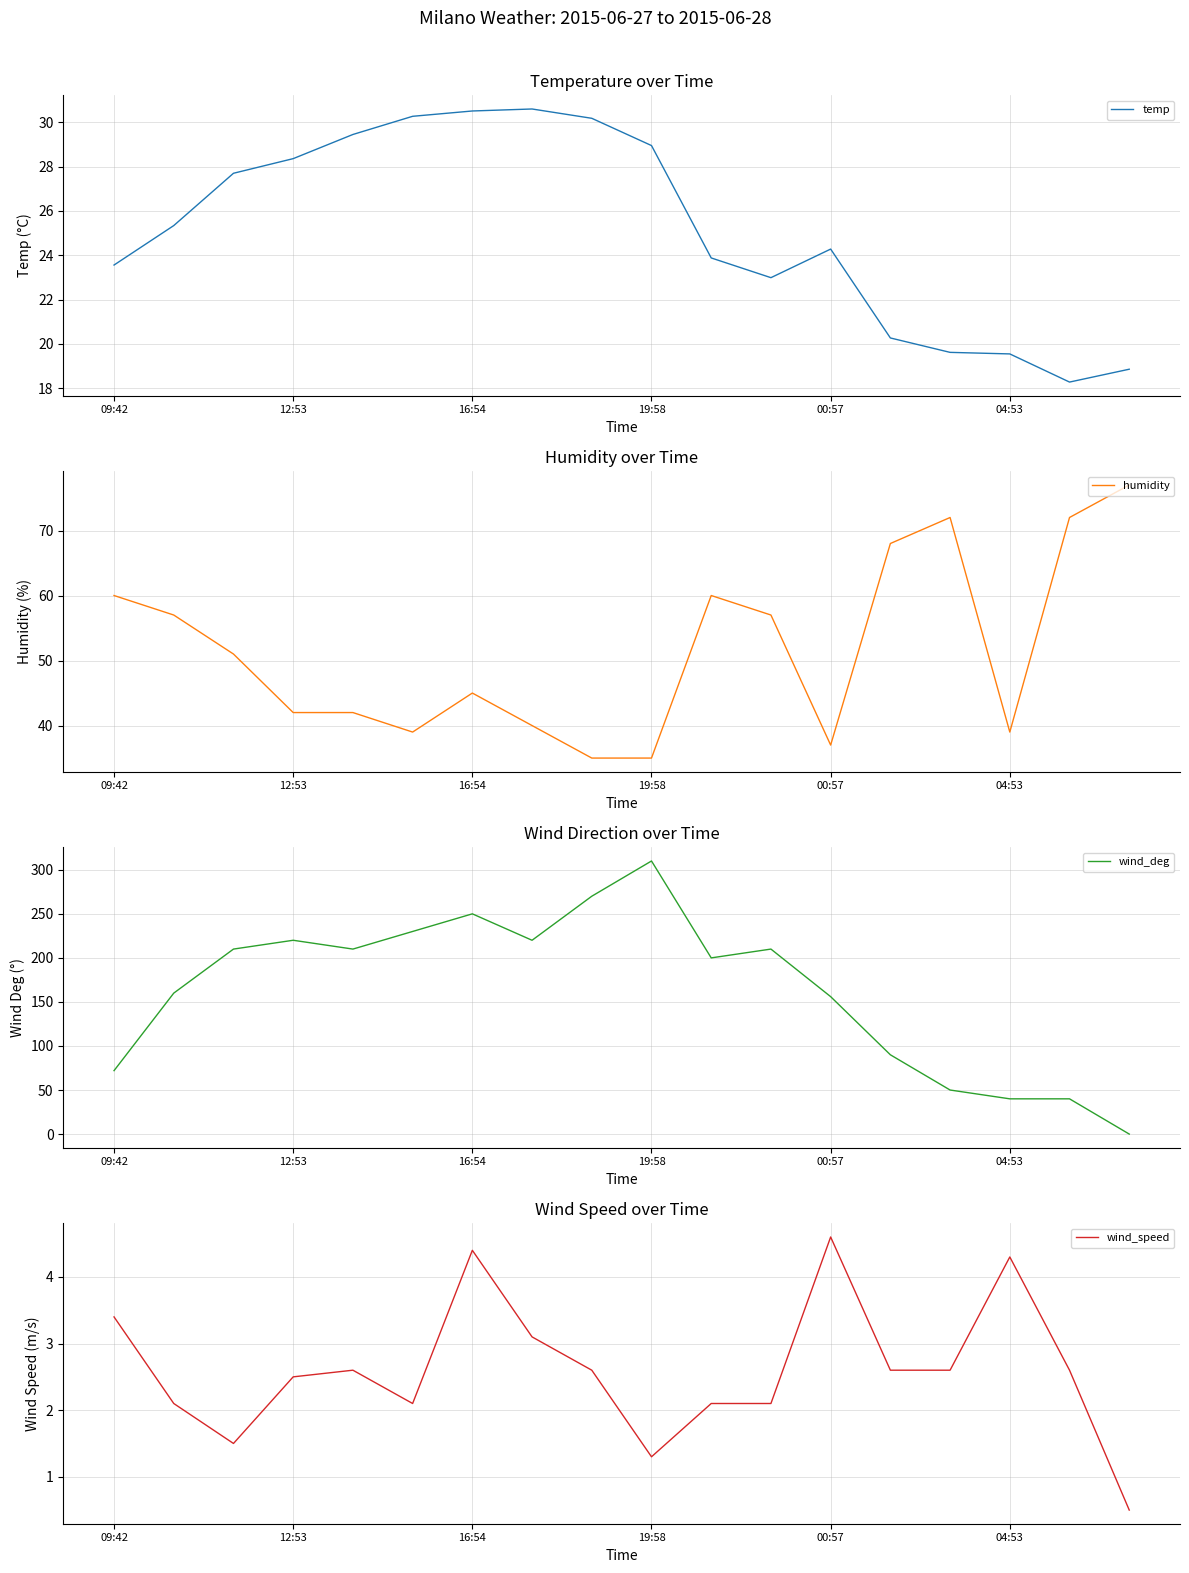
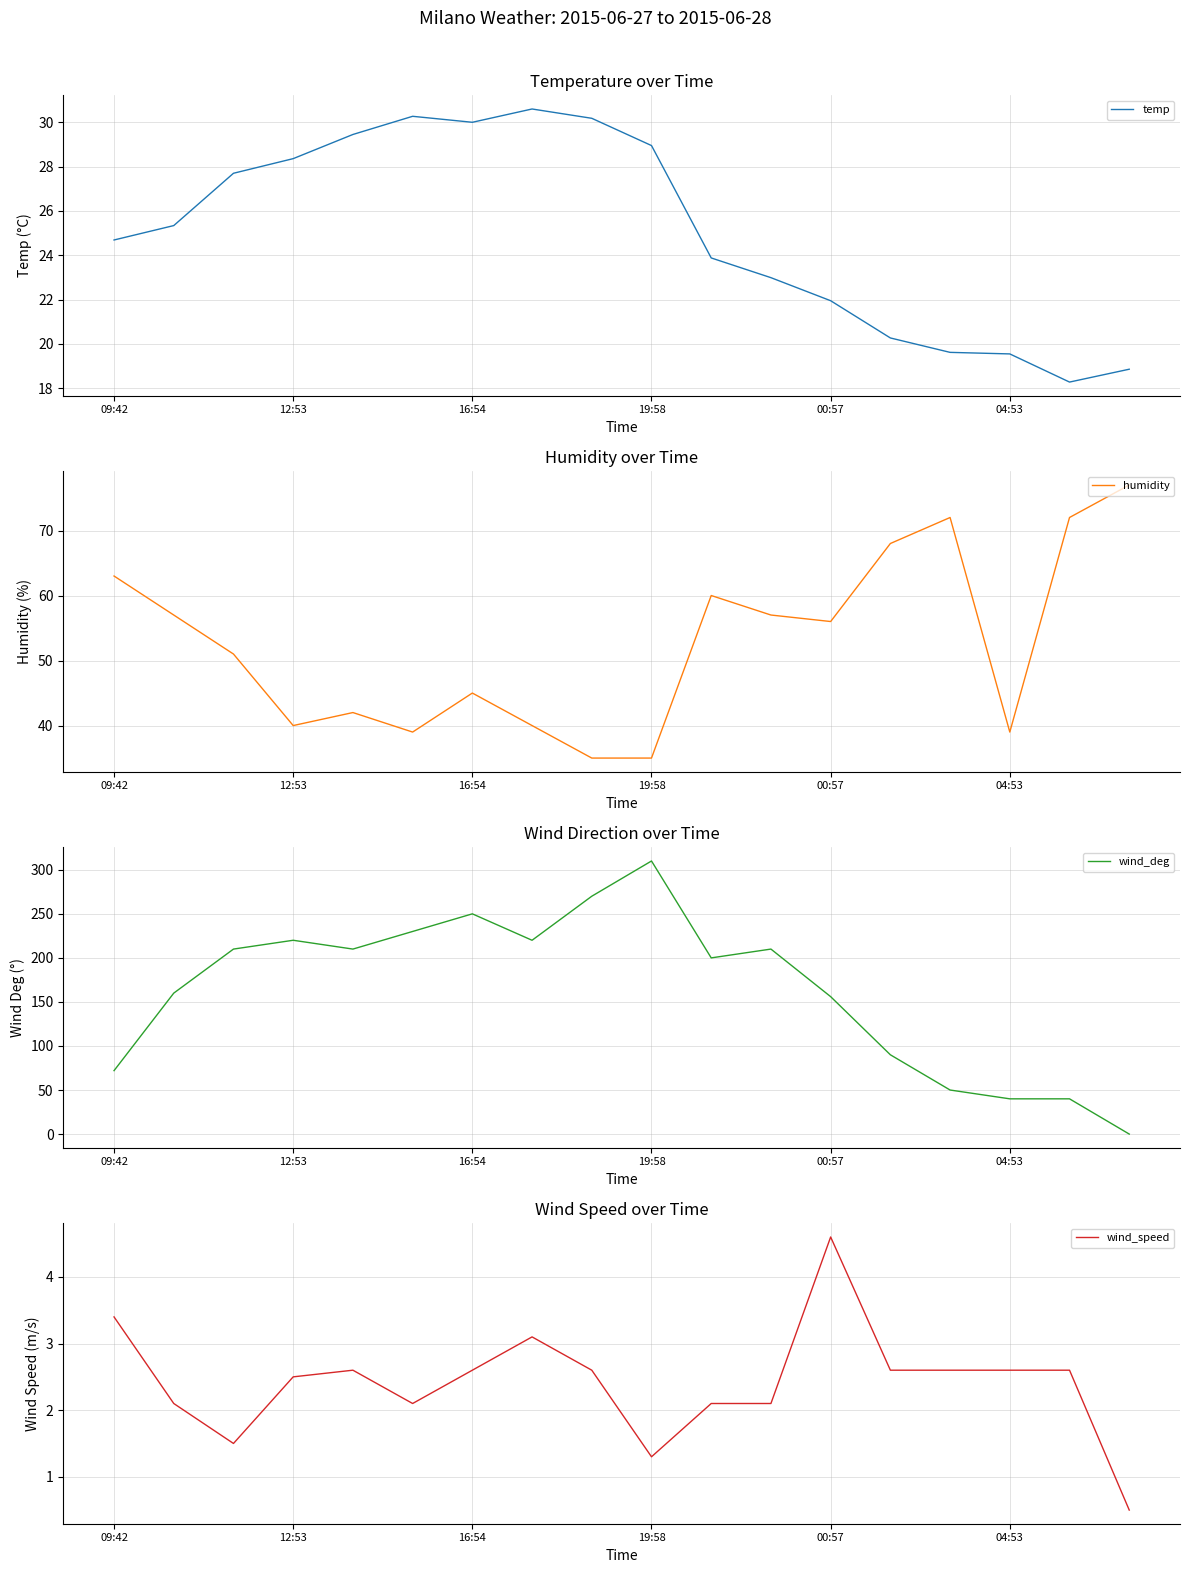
  {
    "Temperature over Time": {
-     "09:42": 23.6,
+     "09:42": 24.7,
      "12:53": 28.4,
-     "16:54": 30.5,
+     "16:54": 30.0,
      "19:58": 29.0,
-     "00:57": 24.3,
+     "00:57": 22.0,
      "04:53": 19.6
    },
    "Humidity over Time": {
-     "09:42": 60,
-     "12:53": 42,
+     "09:42": 63,
+     "12:53": 40,
      "16:54": 45,
      "19:58": 35,
-     "00:57": 37,
+     "00:57": 56,
      "04:53": 39
    },
    "Wind Direction over Time": {
      "09:42": 70,
      "12:53": 220,
      "16:54": 250,
      "19:58": 310,
      "00:57": 160,
      "04:53": 40
    },
    "Wind Speed over Time": {
      "09:42": 3.4,
      "12:53": 2.5,
-     "16:54": 4.4,
+     "16:54": 2.6,
      "19:58": 1.3,
      "00:57": 4.6,
-     "04:53": 4.3
+     "04:53": 2.6
    }
  }
